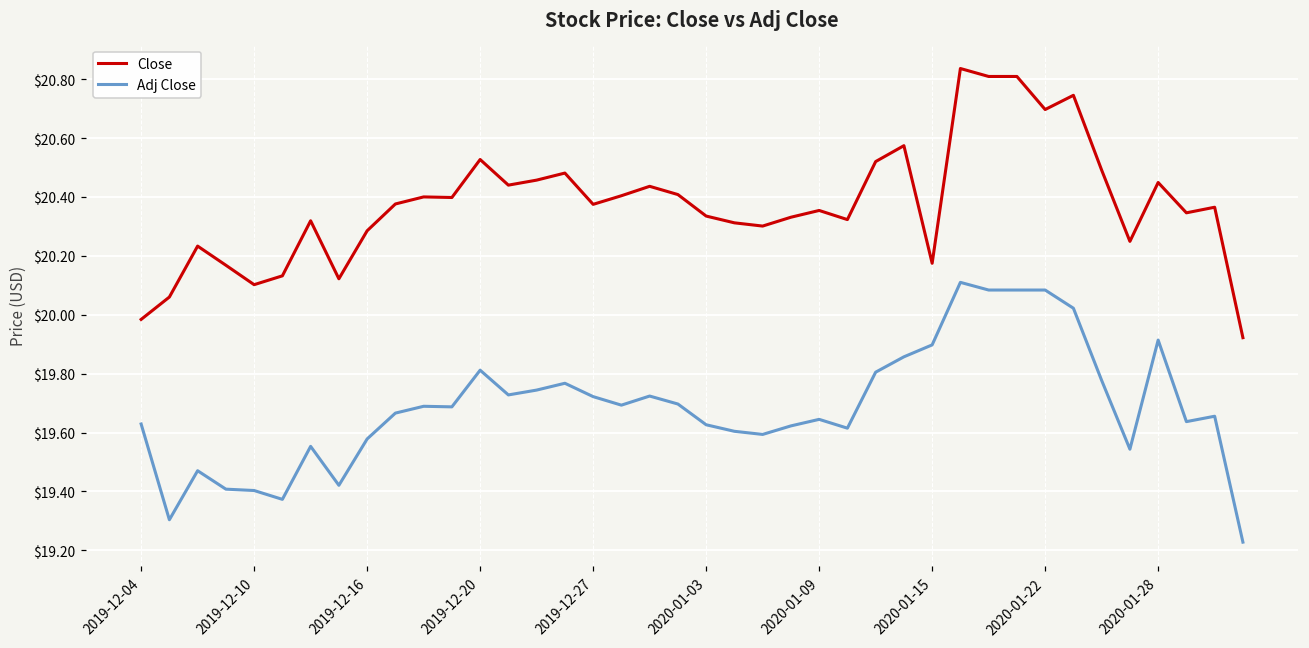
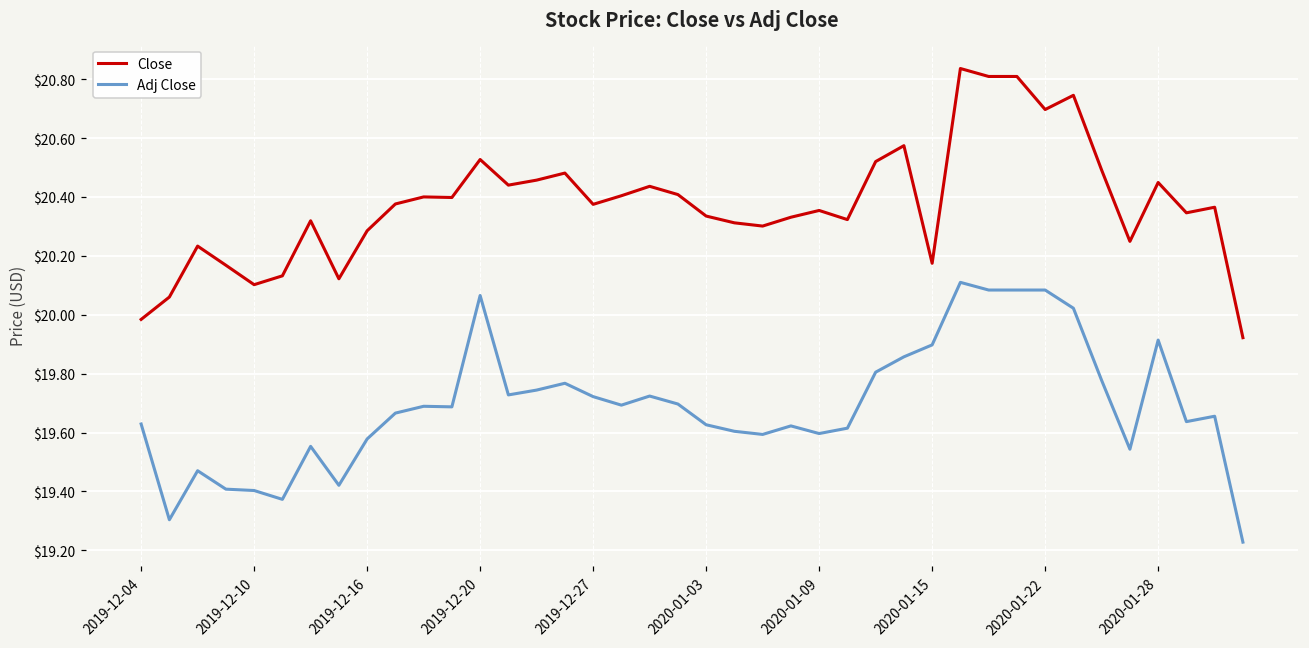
  {
    "Close": {
      "2019-12-04": "$19.98",
      "2019-12-10": "$20.10",
      "2019-12-16": "$20.28",
      "2019-12-20": "$20.53",
      "2019-12-27": "$20.37",
      "2020-01-03": "$20.33",
      "2020-01-09": "$20.35",
      "2020-01-15": "$20.17",
      "2020-01-22": "$20.70",
      "2020-01-28": "$20.45"
    },
    "Adj Close": {
      "2019-12-04": "$19.63",
      "2019-12-10": "$19.40",
      "2019-12-16": "$19.58",
-     "2019-12-20": "$19.81",
+     "2019-12-20": "$20.07",
      "2019-12-27": "$19.72",
      "2020-01-03": "$19.63",
-     "2020-01-09": "$19.64",
+     "2020-01-09": "$19.60",
      "2020-01-15": "$19.90",
      "2020-01-22": "$20.08",
      "2020-01-28": "$19.91"
    }
  }
